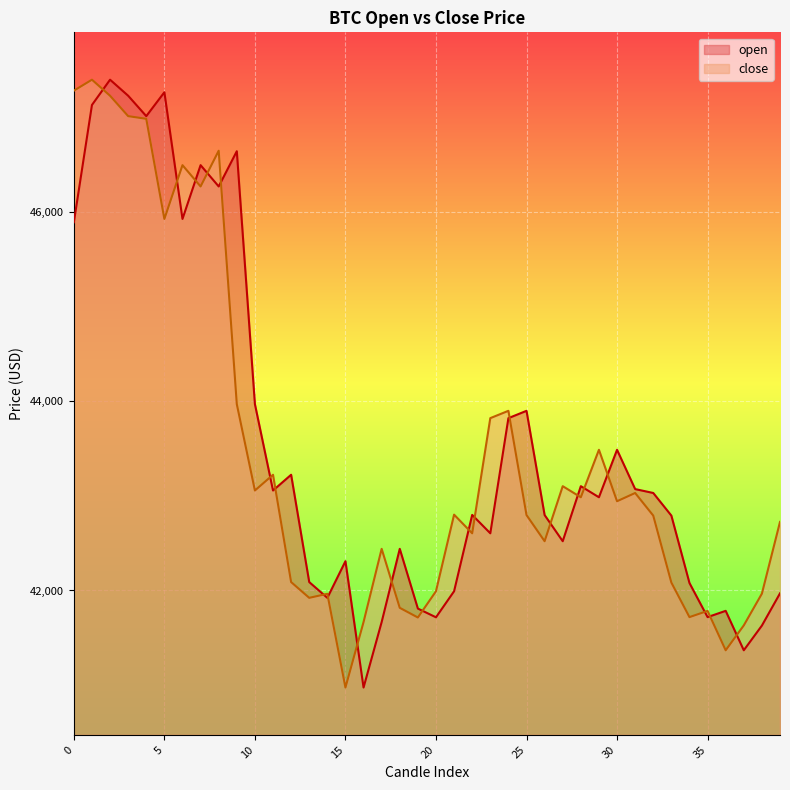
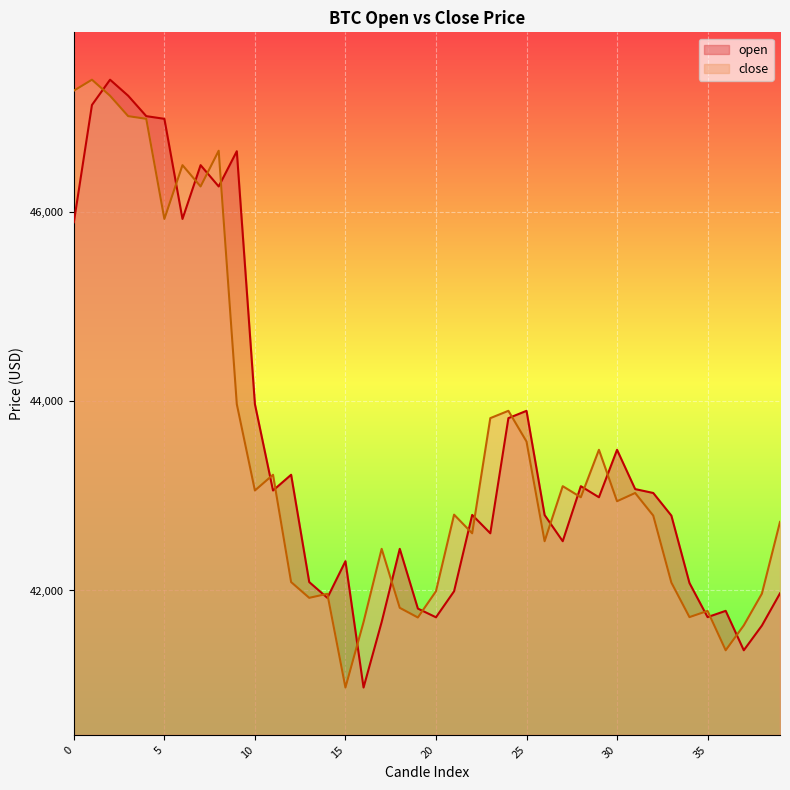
  {
    "open": {
      "0": "45,900",
-     "5": "47,300",
+     "5": "47,000",
      "10": "44,000",
      "15": "42,300",
      "20": "41,700",
      "25": "43,900",
      "30": "43,500",
      "35": "41,700"
    },
    "close": {
      "0": "47,300",
      "5": "45,900",
      "10": "43,100",
      "15": "41,000",
      "20": "42,000",
-     "25": "42,800",
+     "25": "43,600",
      "30": "42,900",
      "35": "41,800"
    }
  }
